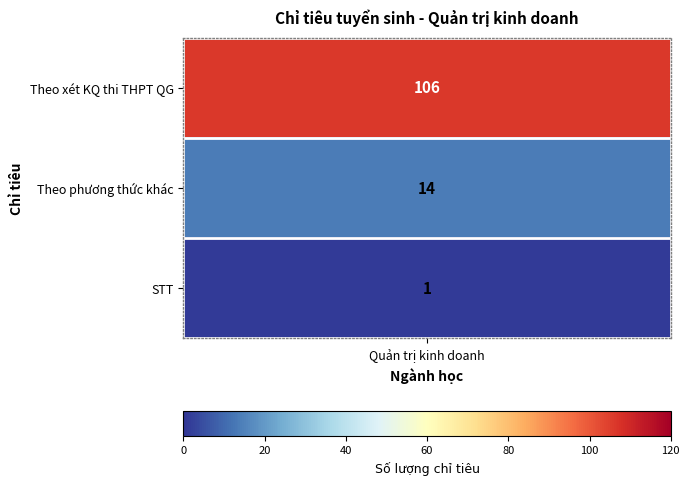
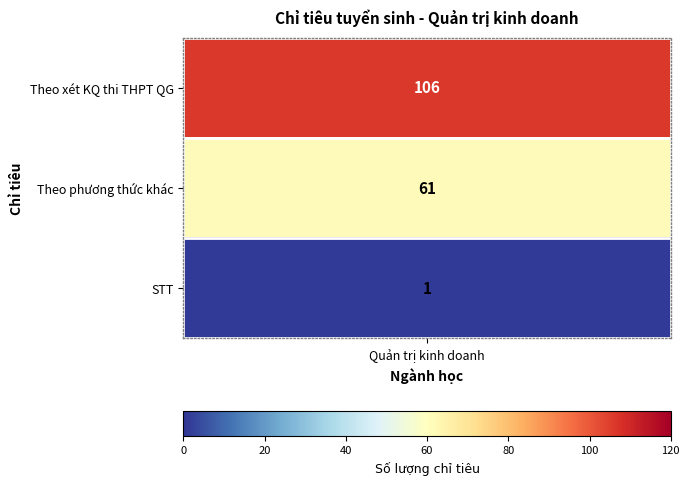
  {
    "Theo xét KQ thi THPT QG": {
      "Quản trị kinh doanh": 106
    },
    "Theo phương thức khác": {
-     "Quản trị kinh doanh": 14
+     "Quản trị kinh doanh": 61
    },
    "STT": {
      "Quản trị kinh doanh": 1
    }
  }
